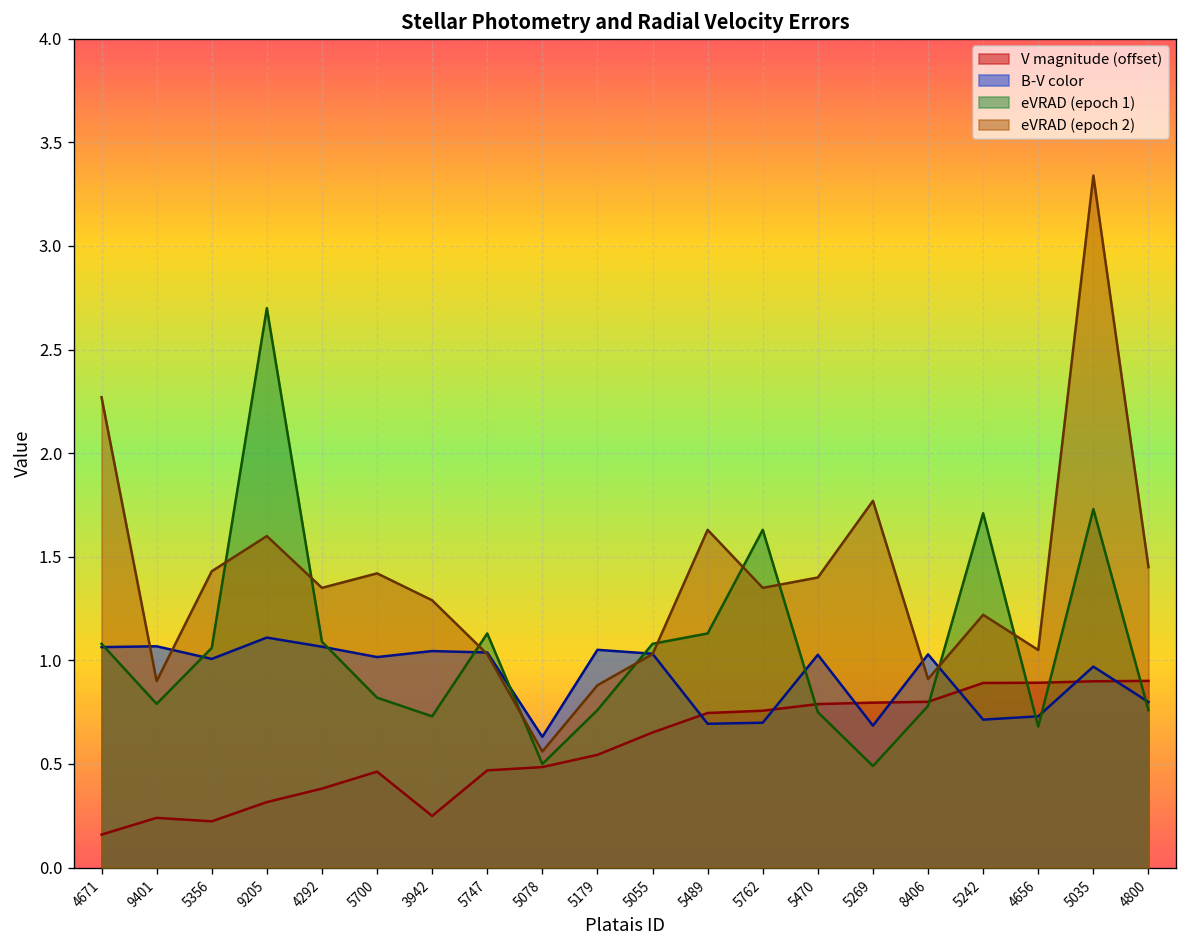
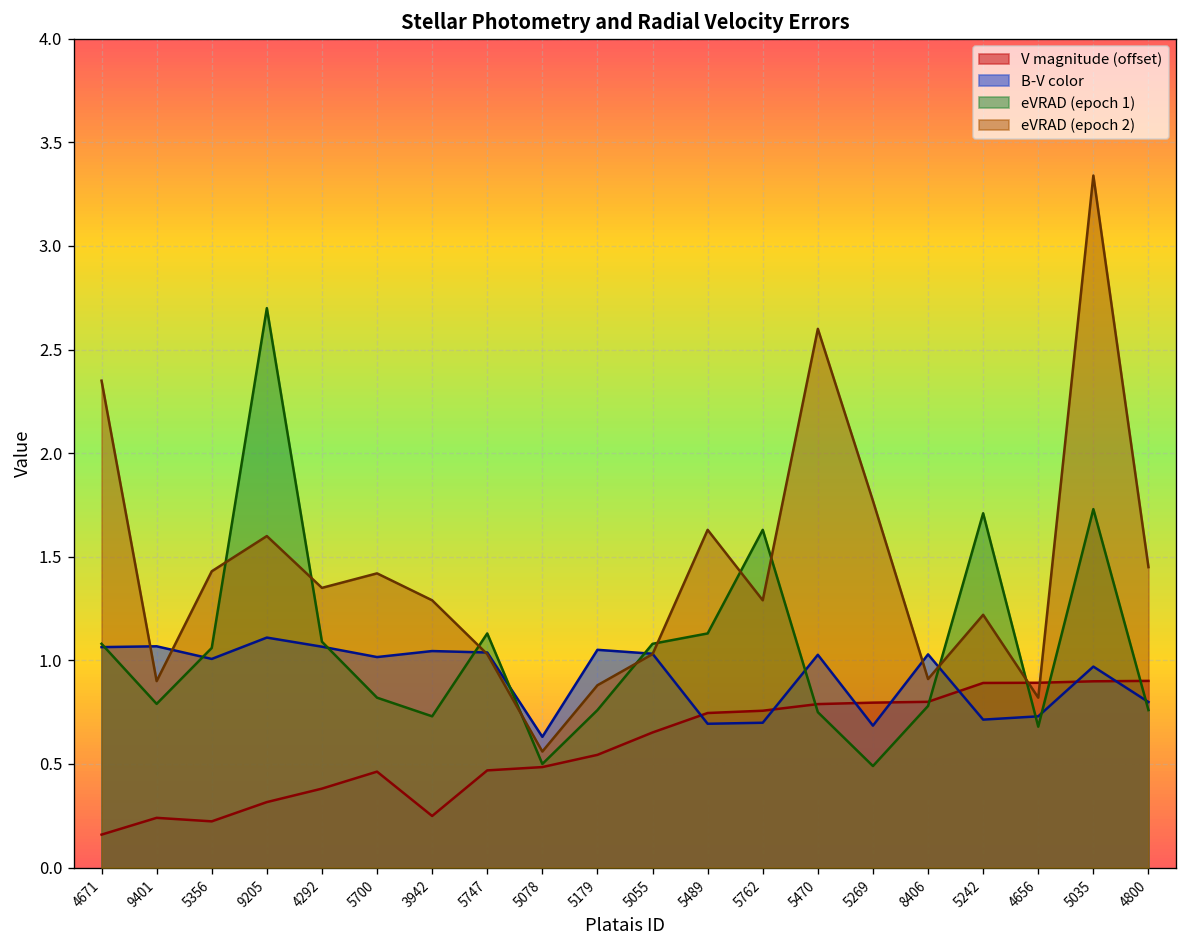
  {
    "V magnitude (offset)": {
      "4671": 0.16,
      "9401": 0.24,
      "5356": 0.22,
      "9205": 0.32,
      "4292": 0.38,
      "5700": 0.46,
      "3942": 0.25,
      "5747": 0.47,
      "5078": 0.48,
      "5179": 0.54,
      "5055": 0.65,
      "5489": 0.75,
      "5762": 0.76,
      "5470": 0.79,
      "5269": 0.80,
      "8406": 0.80,
      "5242": 0.89,
      "4656": 0.89,
      "5035": 0.90,
      "4800": 0.90
    },
    "B-V color": {
      "4671": 1.06,
      "9401": 1.07,
      "5356": 1.01,
      "9205": 1.11,
      "4292": 1.07,
      "5700": 1.02,
      "3942": 1.05,
      "5078": 0.63,
      "5179": 1.05,
      "5489": 0.69,
      "5762": 0.70,
      "5470": 1.03,
      "5269": 0.69,
      "8406": 1.03,
      "5242": 0.71,
      "4656": 0.73,
      "5035": 0.97,
      "4800": 0.80
    },
    "eVRAD (epoch 1)": {
      "4671": 1.08,
      "9401": 0.79,
      "5356": 1.06,
      "9205": 2.70,
      "4292": 1.09,
      "5700": 0.82,
      "3942": 0.73,
      "5747": 1.13,
      "5078": 0.50,
      "5179": 0.76,
      "5055": 1.08,
      "5489": 1.13,
      "5762": 1.63,
      "5470": 0.75,
      "5269": 0.49,
      "8406": 0.78,
      "5242": 1.71,
      "4656": 0.68,
      "5035": 1.73,
      "4800": 0.76
    },
    "eVRAD (epoch 2)": {
-     "4671": 2.27,
+     "4671": 2.35,
      "9401": 0.90,
      "5356": 1.43,
      "9205": 1.60,
      "4292": 1.35,
      "5700": 1.42,
      "3942": 1.29,
      "5078": 0.56,
      "5179": 0.88,
      "5489": 1.63,
-     "5762": 1.35,
-     "5470": 1.4,
+     "5762": 1.29,
+     "5470": 2.6,
      "5269": 1.77,
      "8406": 0.91,
      "5242": 1.22,
-     "4656": 1.05,
+     "4656": 0.82,
      "5035": 3.34,
      "4800": 1.45
    }
  }
